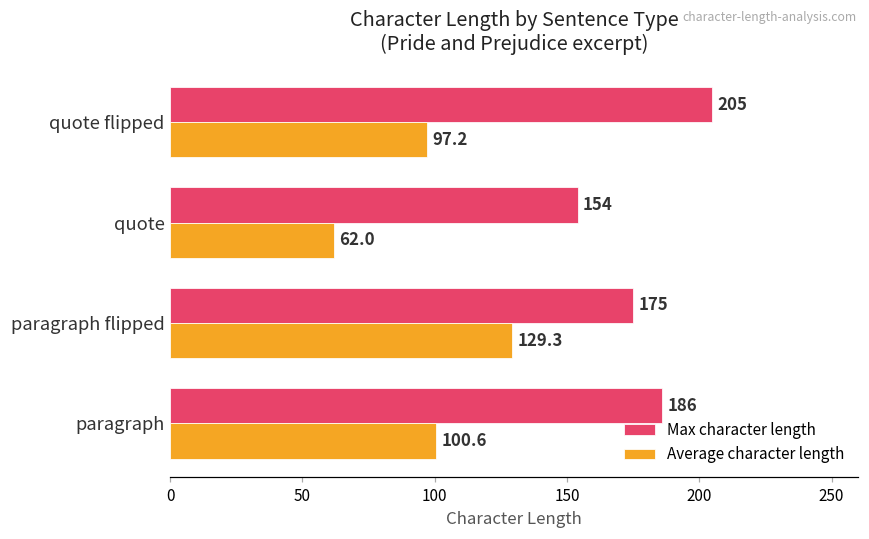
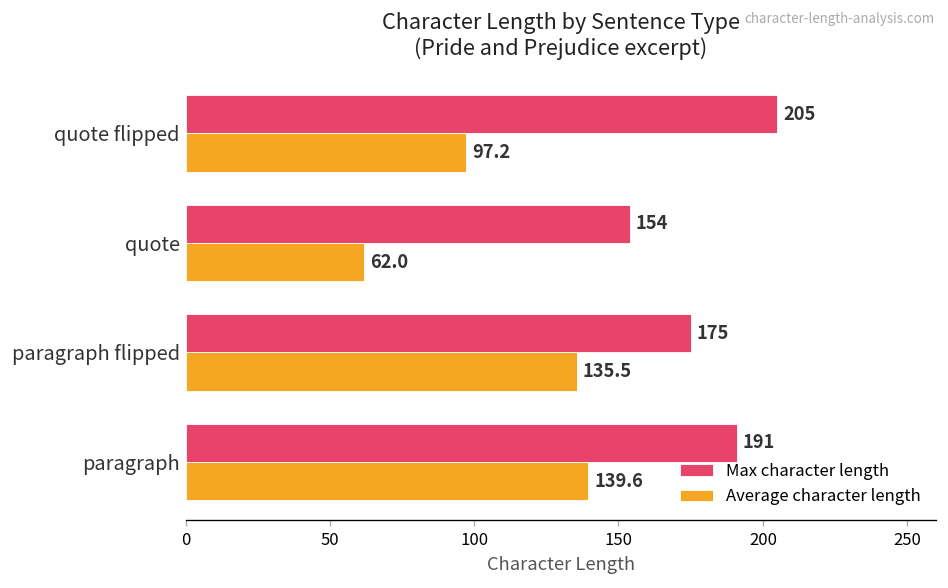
  {
    "Max character length": {
      "quote flipped": 205,
      "quote": 154,
      "paragraph flipped": 175,
-     "paragraph": 186
+     "paragraph": 191
    },
    "Average character length": {
      "quote flipped": 97.2,
      "quote": 62.0,
-     "paragraph flipped": 129.3,
-     "paragraph": 100.6
+     "paragraph flipped": 135.5,
+     "paragraph": 139.6
    }
  }
